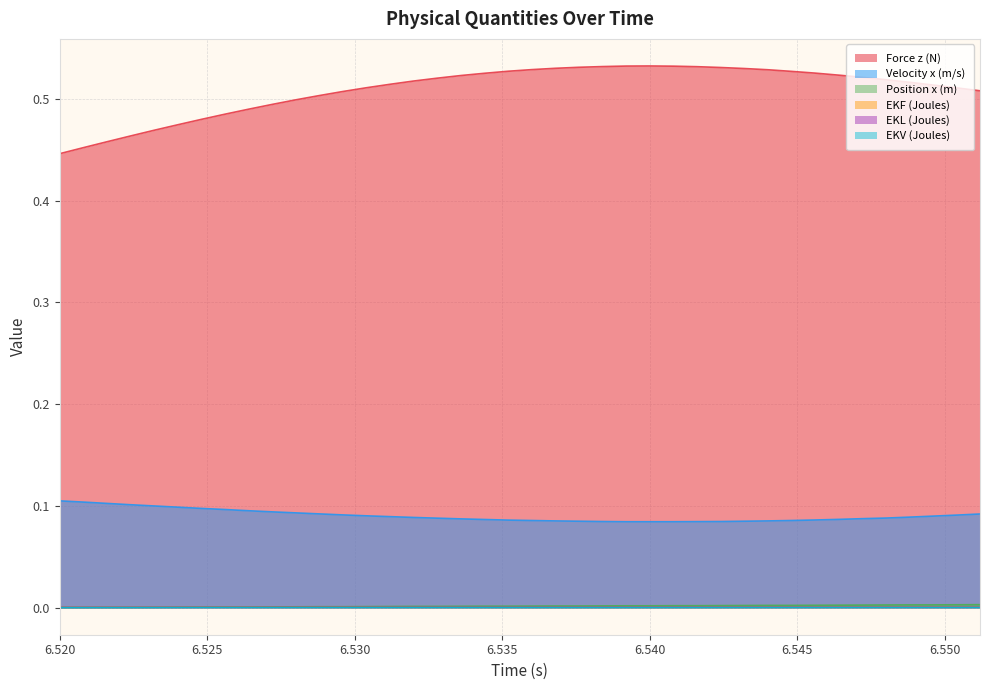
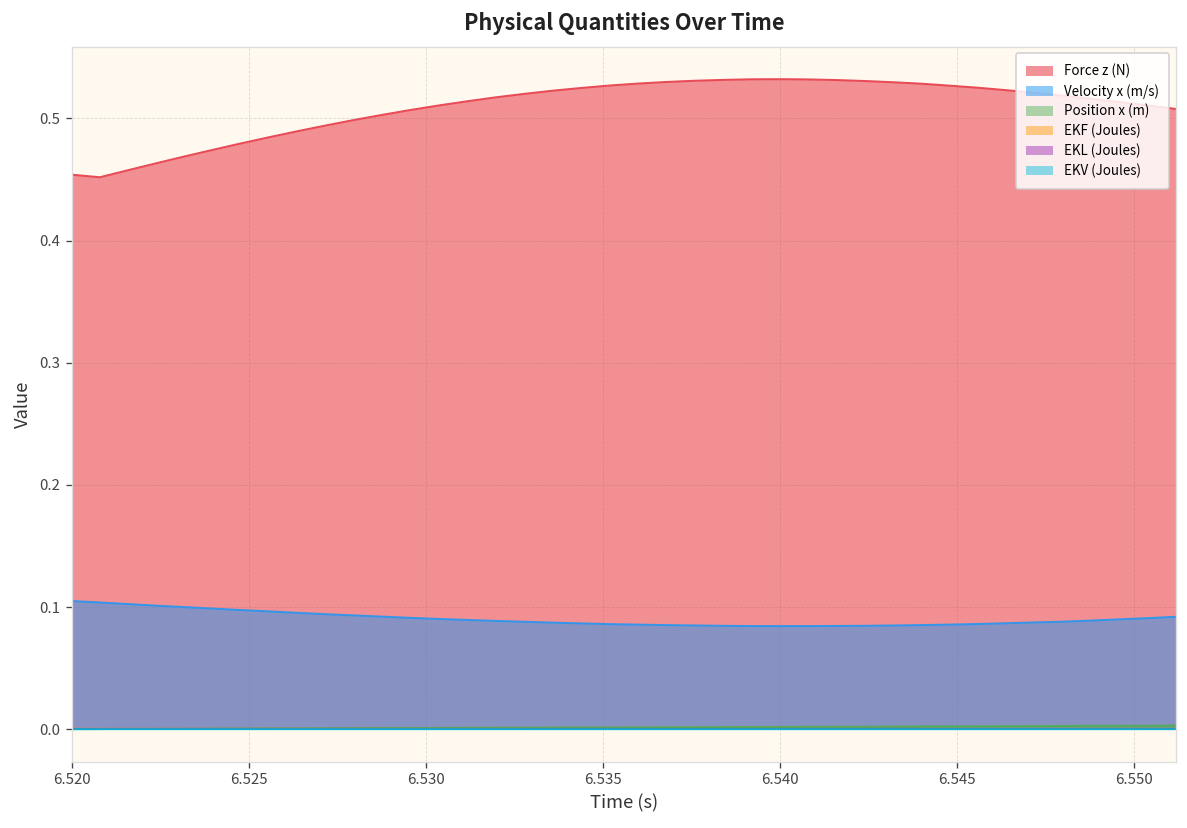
  {
    "Force z (N)": {
-     "6.520": 0.446,
+     "6.520": 0.454,
      "6.540": 0.532
    }
  }
